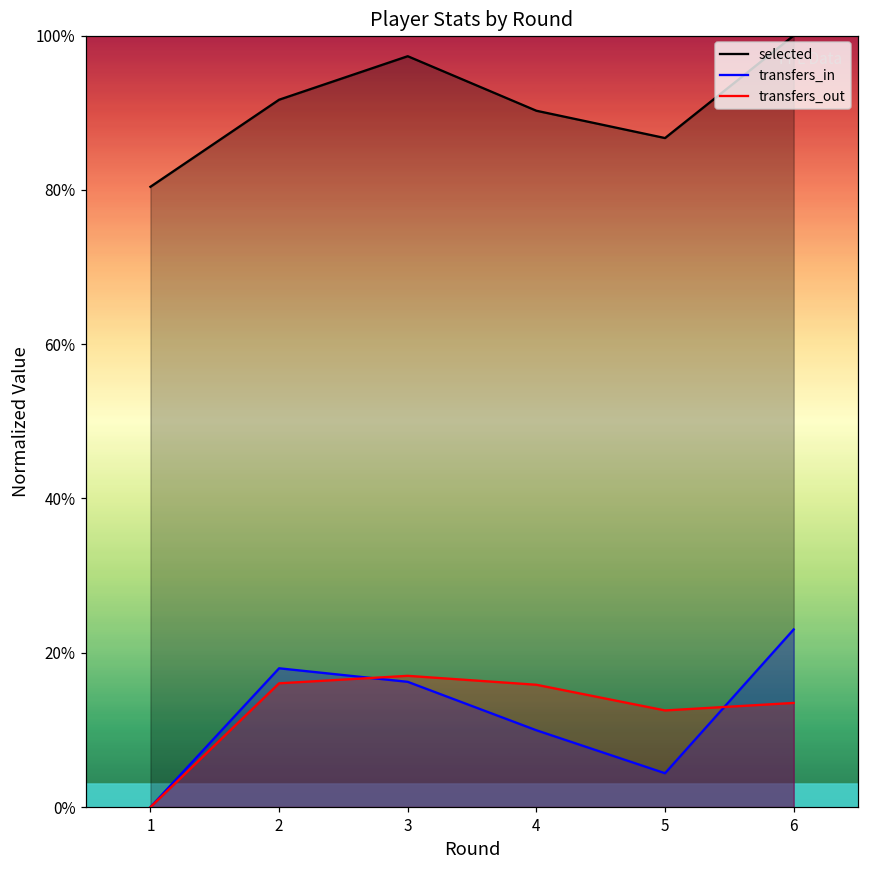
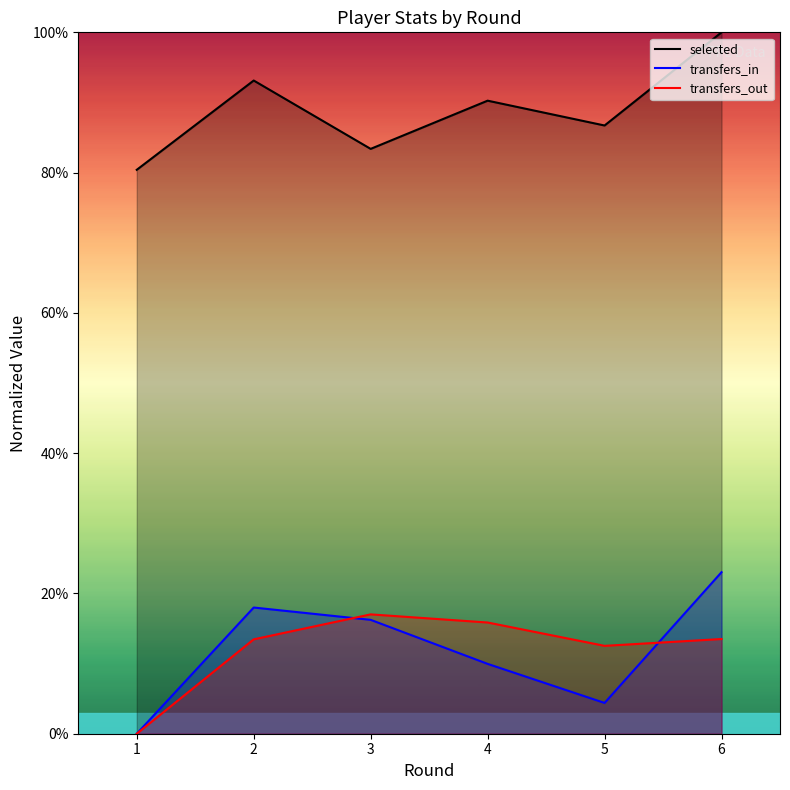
  {
    "selected": {
      "1": "80%",
-     "2": "92%",
-     "3": "97%",
+     "2": "93%",
+     "3": "83%",
      "4": "90%",
      "5": "87%",
      "6": "100%"
    },
    "transfers_in": {
      "2": "18%",
      "3": "16%",
      "4": "10%",
      "5": "4%",
      "6": "23%"
    },
    "transfers_out": {
-     "2": "16%",
+     "2": "13%",
      "3": "17%",
      "4": "16%",
      "5": "13%",
      "6": "14%"
    }
  }
